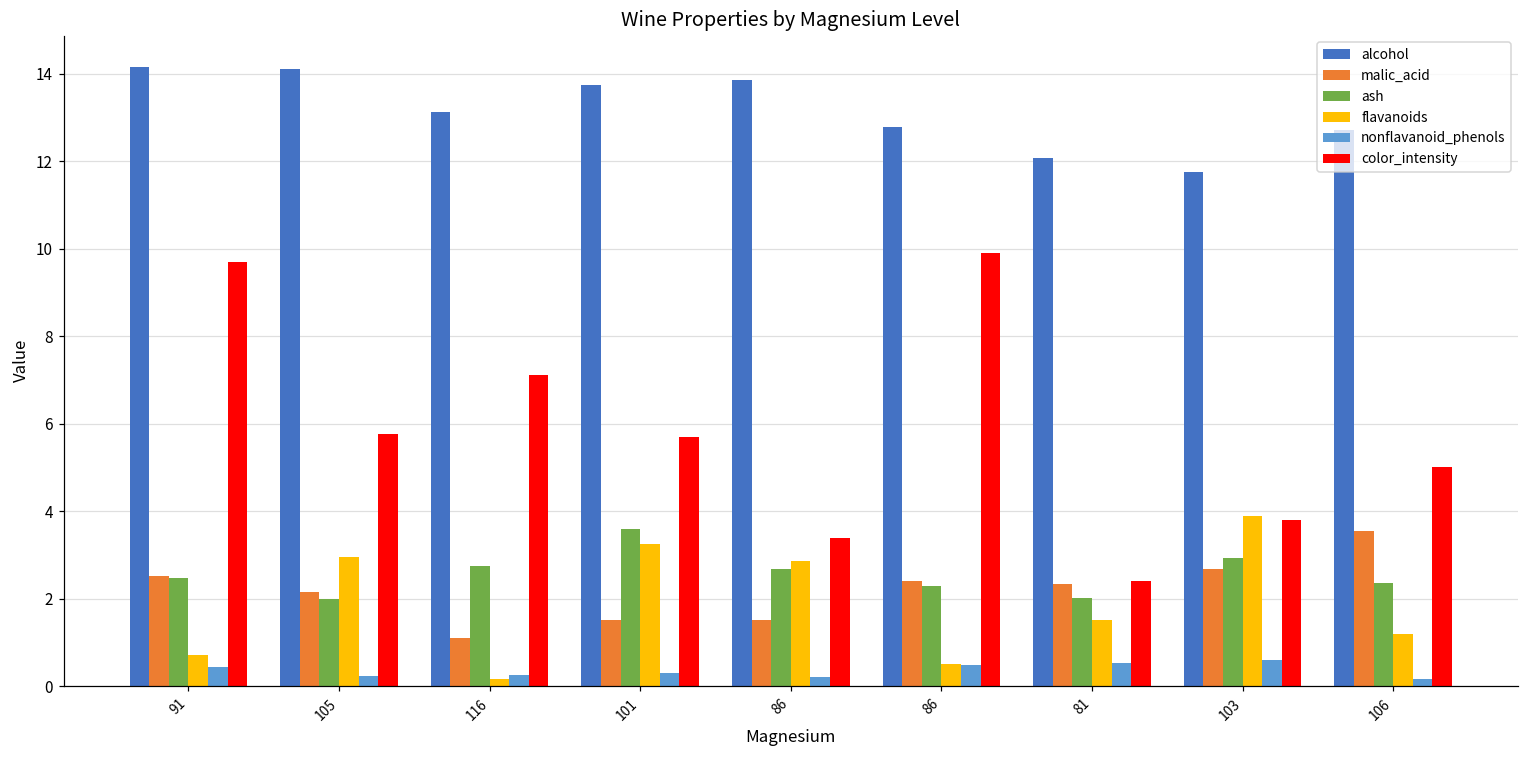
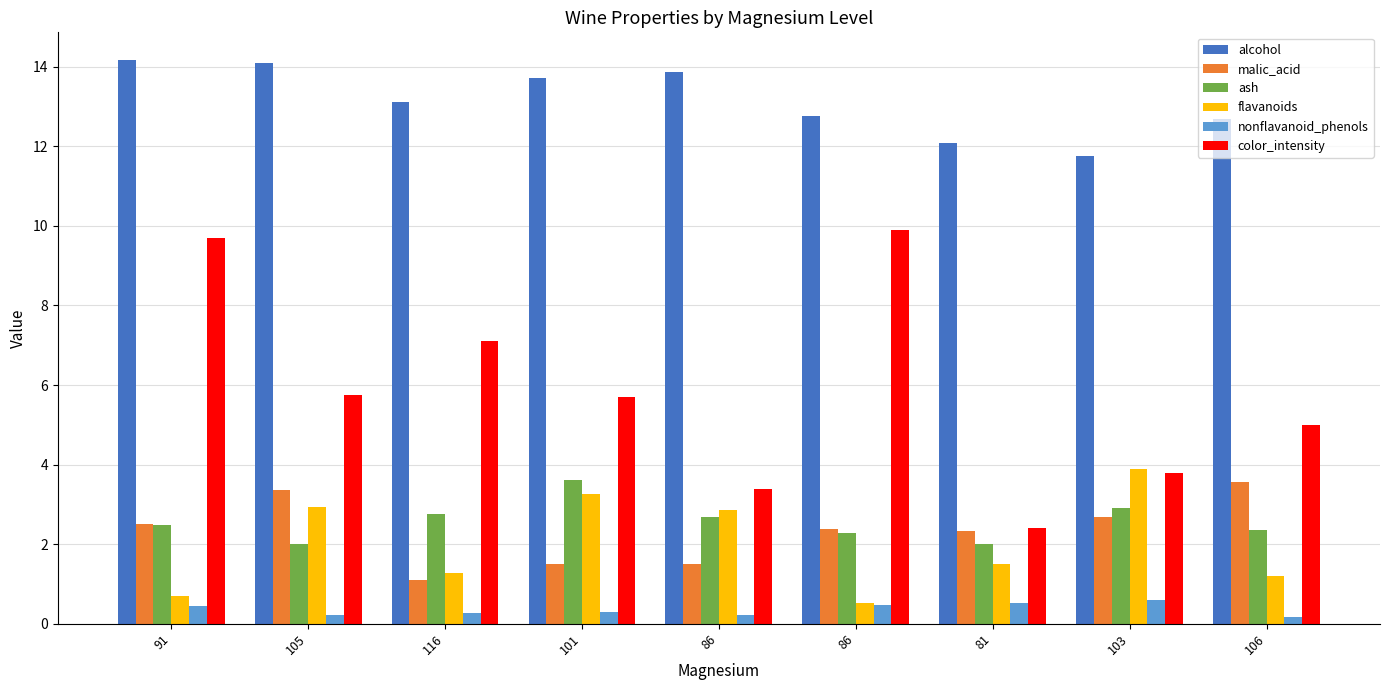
  {
    "malic_acid": {
      "91": 2.5,
-     "105": 2.2,
+     "105": 3.4,
      "116": 1.1,
      "101": 1.5,
      "81": 2.3,
      "103": 2.7,
      "106": 3.6
    },
    "ash": {
      "91": 2.5,
      "105": 2.0,
      "116": 2.8,
      "101": 3.6,
      "81": 2.0,
      "103": 2.9,
      "106": 2.4
    },
    "flavanoids": {
      "91": 0.7,
      "105": 2.9,
-     "116": 0.2,
+     "116": 1.3,
      "101": 3.3,
      "81": 1.5,
      "103": 3.9,
      "106": 1.2
    },
    "color_intensity": {
      "91": 9.7,
      "105": 5.8,
      "116": 7.1,
      "101": 5.7,
      "81": 2.4,
      "103": 3.8,
      "106": 5.0
    }
  }
